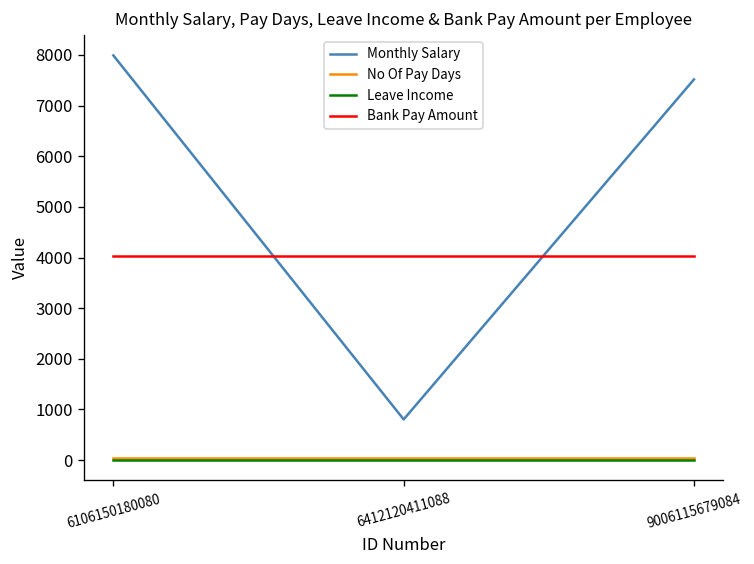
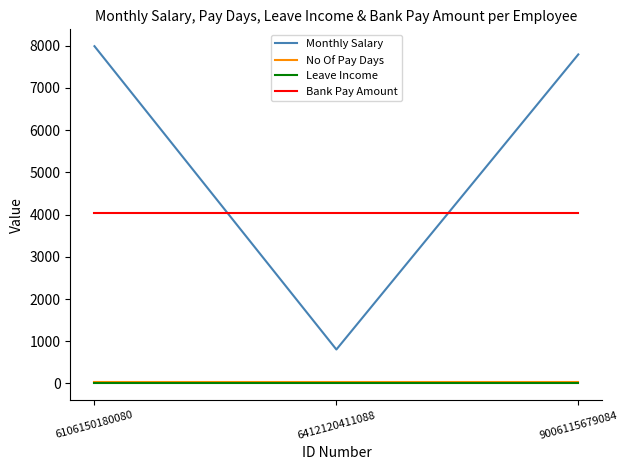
  {
    "Monthly Salary": {
      "6106150180080": 8000,
      "6412120411088": 800,
-     "9006115679084": 7500
+     "9006115679084": 7800
    },
    "Bank Pay Amount": {
      "6106150180080": 4000,
      "6412120411088": 4000,
      "9006115679084": 4000
    }
  }
